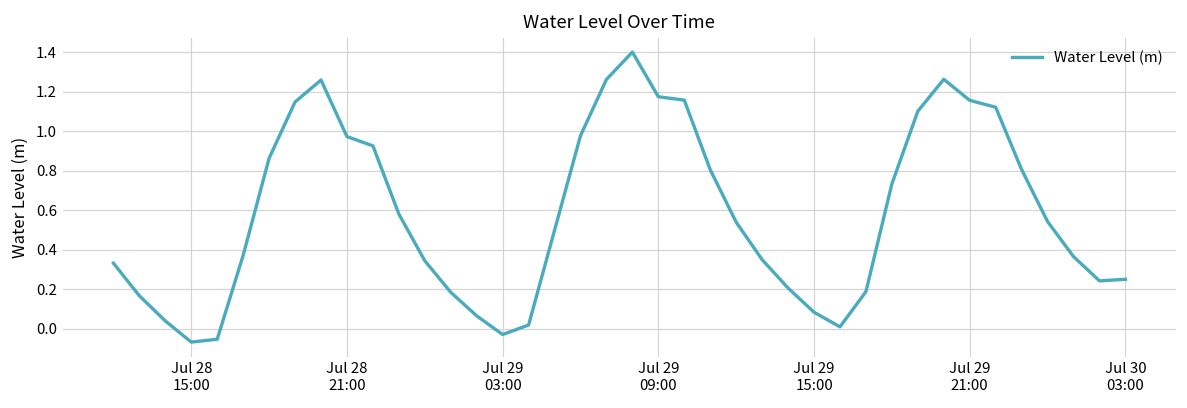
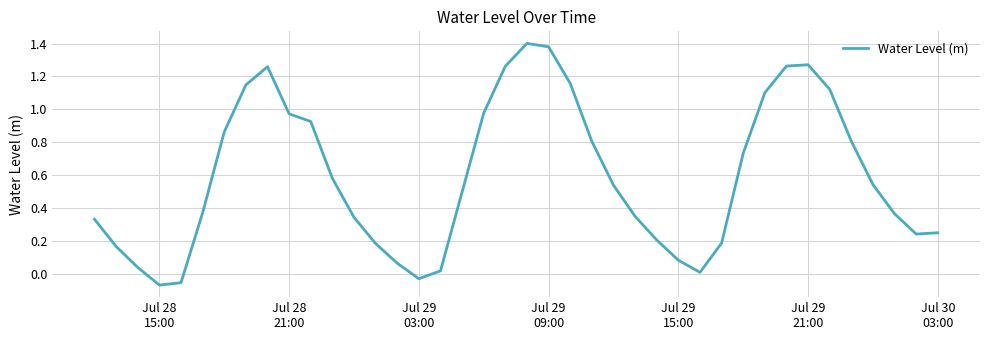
  {
    "Jul 28 15:00": -0.07,
    "Jul 28 21:00": 0.97,
    "Jul 29 03:00": -0.03,
-   "Jul 29 09:00": 1.17,
+   "Jul 29 09:00": 1.38,
    "Jul 29 15:00": 0.08,
-   "Jul 29 21:00": 1.16,
+   "Jul 29 21:00": 1.27,
    "Jul 30 03:00": 0.25
  }
